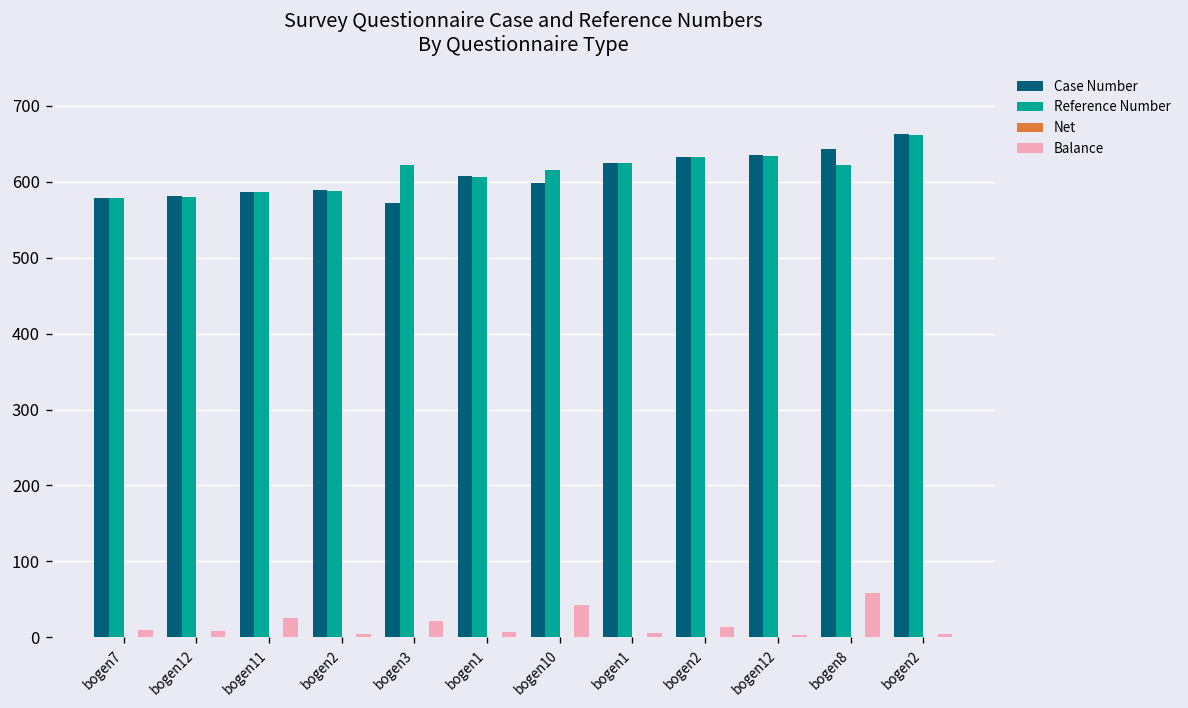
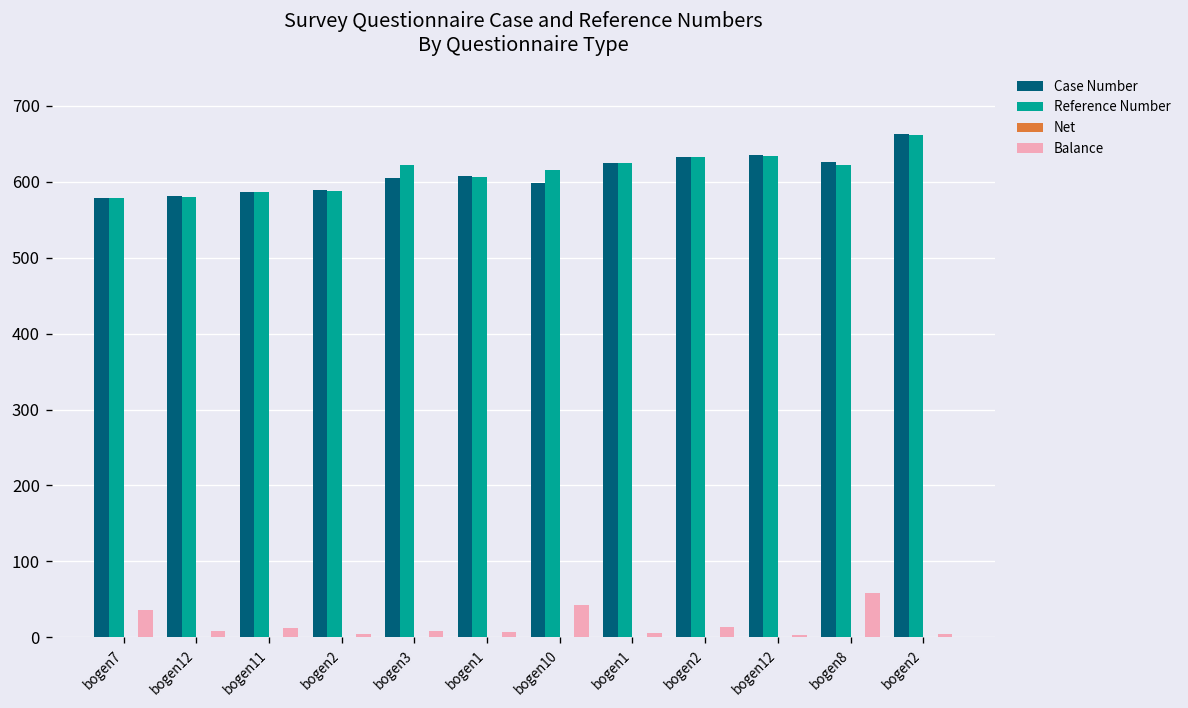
  {
    "Case Number": {
      "bogen7": 580,
      "bogen11": 590,
-     "bogen3": 570,
+     "bogen3": 610,
      "bogen10": 600,
-     "bogen8": 640
+     "bogen8": 630
    },
    "Reference Number": {
      "bogen7": 580,
      "bogen11": 590,
      "bogen3": 620,
      "bogen10": 620,
      "bogen8": 620
    },
    "Balance": {
-     "bogen7": 10,
-     "bogen11": 30,
-     "bogen3": 20,
+     "bogen7": 40,
+     "bogen11": 10,
+     "bogen3": 10,
      "bogen10": 40,
      "bogen8": 60
    }
  }
